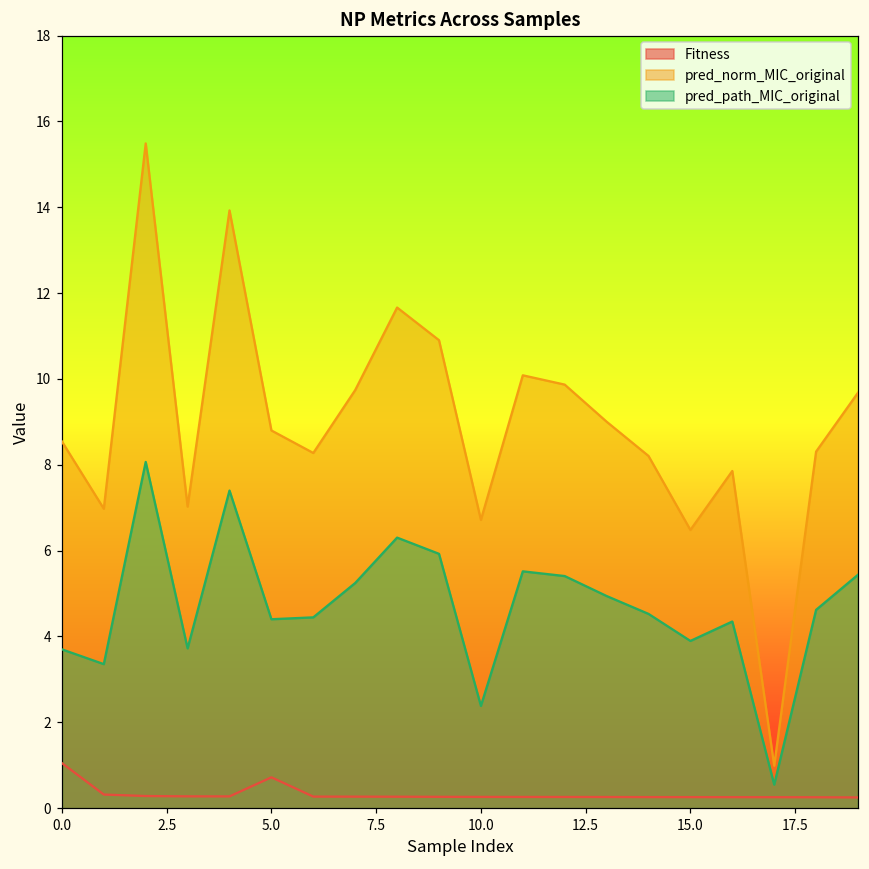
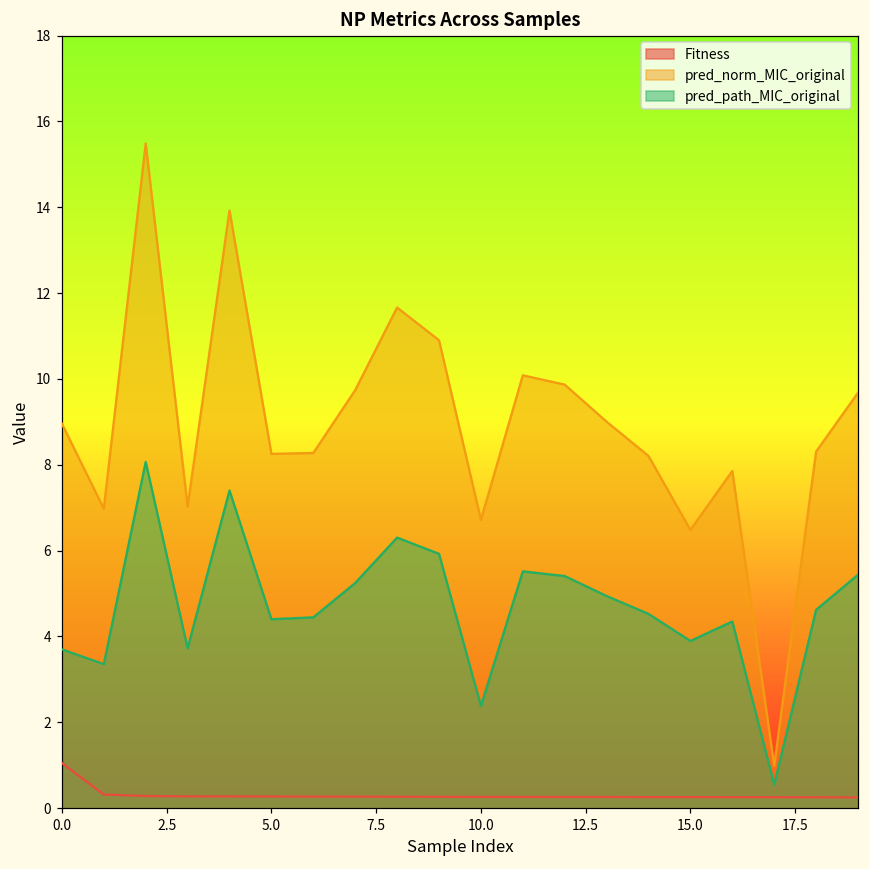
  {
    "Fitness": {
      "0.0": 1.1,
-     "5.0": 0.7,
+     "5.0": 0.3,
      "10.0": 0.3,
      "15.0": 0.3
    },
    "pred_norm_MIC_original": {
-     "0.0": 8.5,
-     "5.0": 8.8,
+     "0.0": 9.0,
+     "5.0": 8.3,
      "10.0": 6.7,
      "15.0": 6.5
    },
    "pred_path_MIC_original": {
      "0.0": 3.7,
      "5.0": 4.4,
      "10.0": 2.4,
      "15.0": 3.9
    }
  }
